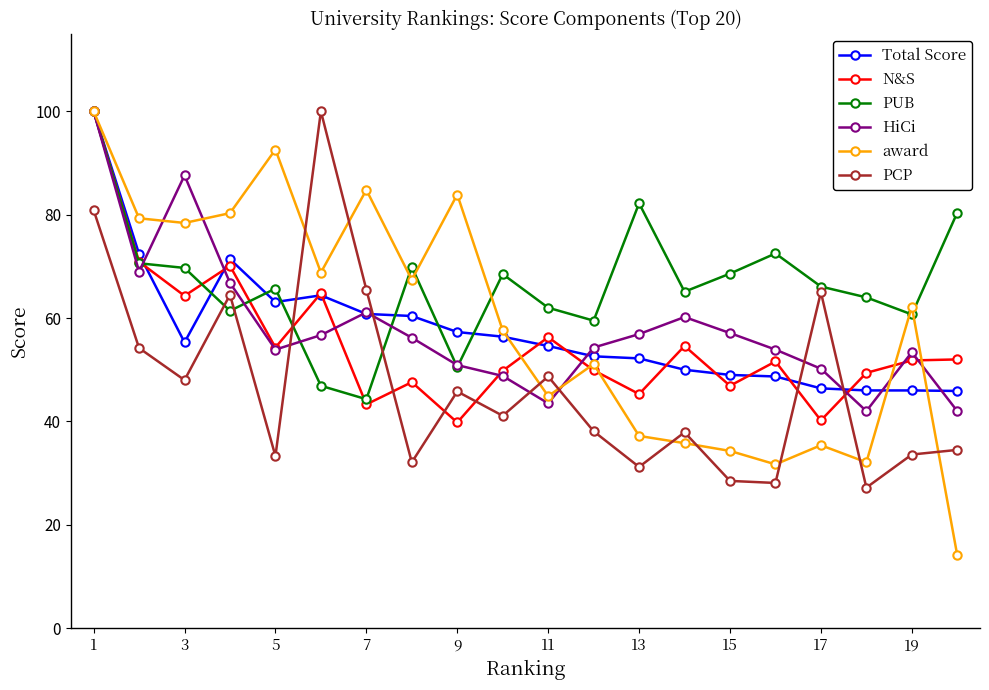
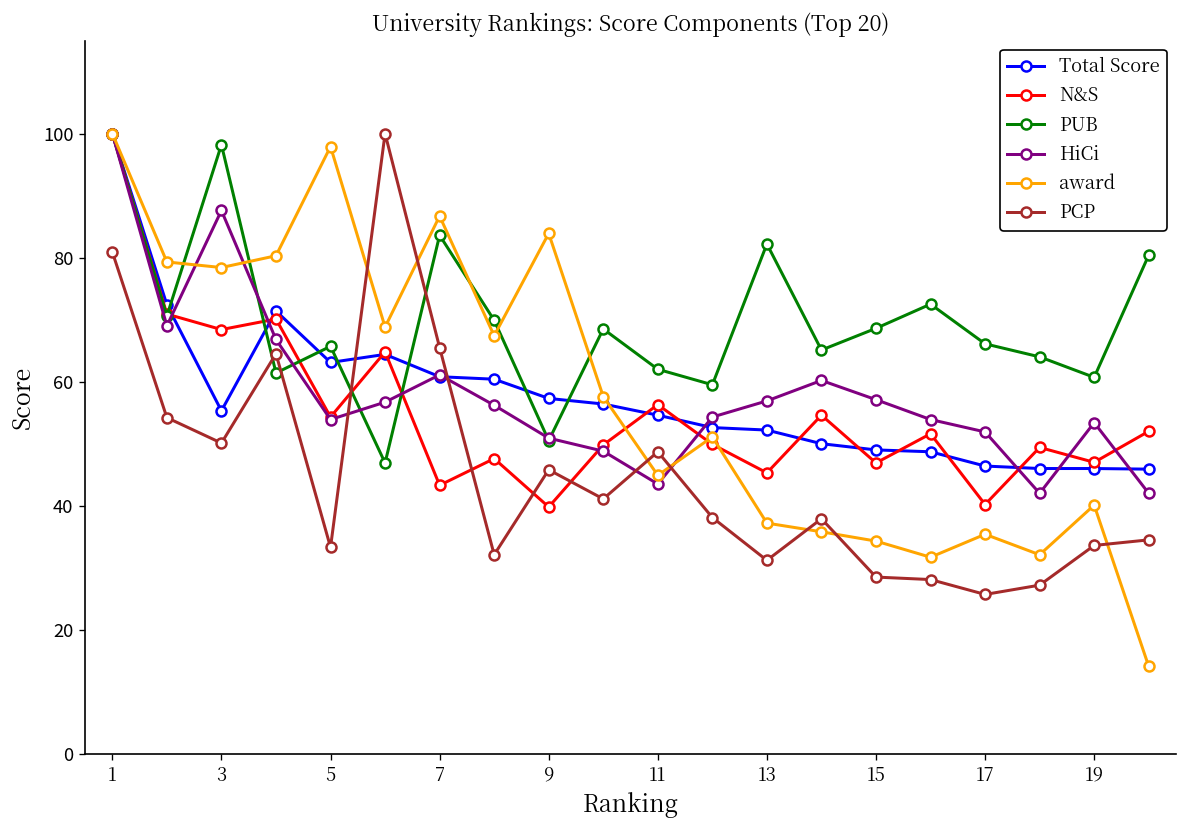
  {
    "Total Score": {
      "3": 55,
      "5": 63,
      "9": 57,
      "11": 55,
      "13": 52,
      "15": 49,
      "17": 46,
      "19": 46
    },
    "N&S": {
-     "3": 64,
+     "3": 68,
      "7": 43,
      "9": 40,
      "11": 56,
      "13": 45,
      "15": 47,
      "17": 40,
-     "19": 52
+     "19": 47
    },
    "PUB": {
-     "3": 70,
+     "3": 98,
      "5": 66,
-     "7": 44,
+     "7": 84,
      "11": 62,
      "13": 82,
      "15": 69,
      "17": 66,
      "19": 61
    },
    "HiCi": {
      "3": 88,
      "11": 44,
      "13": 57,
      "15": 57,
-     "17": 50,
+     "17": 52,
      "19": 53
    },
    "award": {
      "3": 78,
-     "5": 93,
-     "7": 85,
+     "5": 98,
+     "7": 87,
      "9": 84,
      "11": 45,
      "13": 37,
      "15": 34,
      "17": 35,
-     "19": 62
+     "19": 40
    },
    "PCP": {
      "1": 81,
-     "3": 48,
+     "3": 50,
      "5": 33,
      "7": 66,
      "9": 46,
      "11": 49,
      "13": 31,
      "15": 29,
-     "17": 65,
+     "17": 26,
      "19": 34
    }
  }
